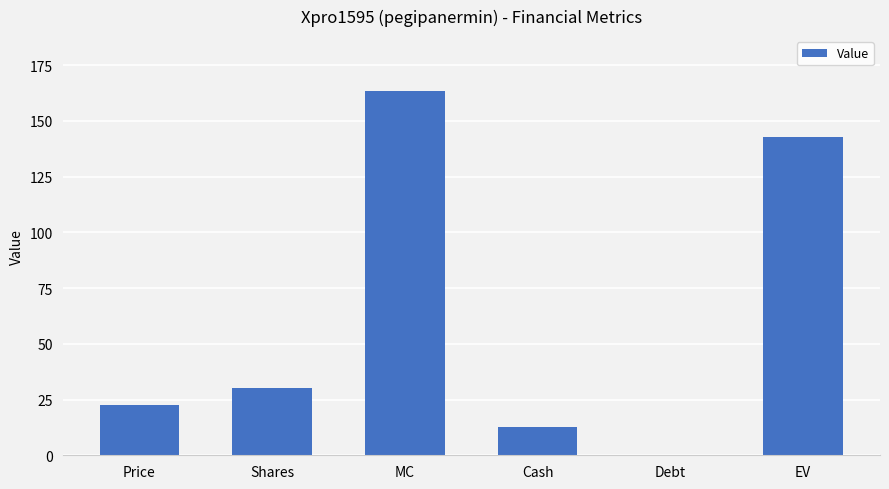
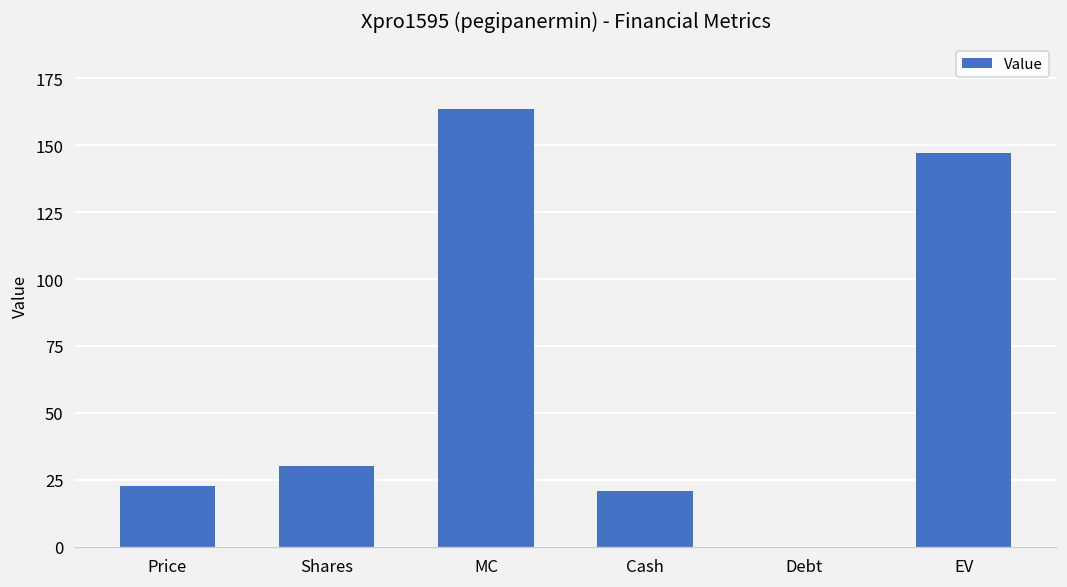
  {
    "Price": 23,
    "Shares": 30,
    "MC": 164,
-   "Cash": 13,
+   "Cash": 21,
    "Debt": 0,
-   "EV": 143
+   "EV": 147
  }
